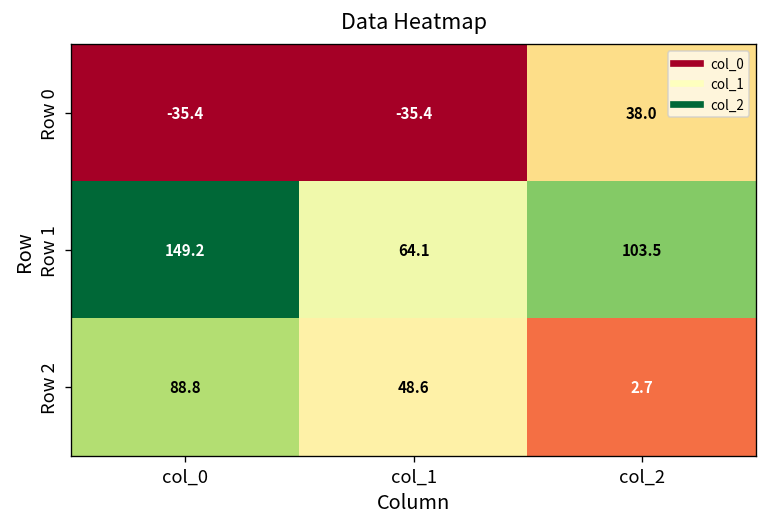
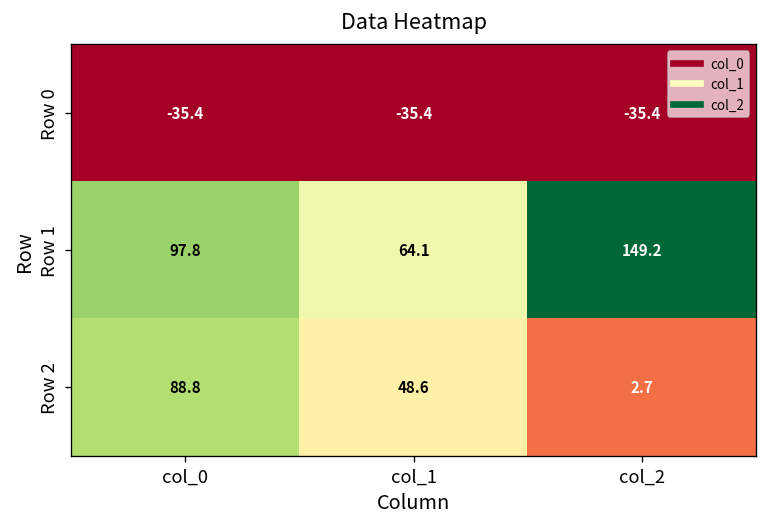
  {
    "Row 0": {
      "col_0": -35.4,
      "col_1": -35.4,
-     "col_2": 38.0
+     "col_2": -35.4
    },
    "Row 1": {
-     "col_0": 149.2,
+     "col_0": 97.8,
      "col_1": 64.1,
-     "col_2": 103.5
+     "col_2": 149.2
    },
    "Row 2": {
      "col_0": 88.8,
      "col_1": 48.6,
      "col_2": 2.7
    }
  }
